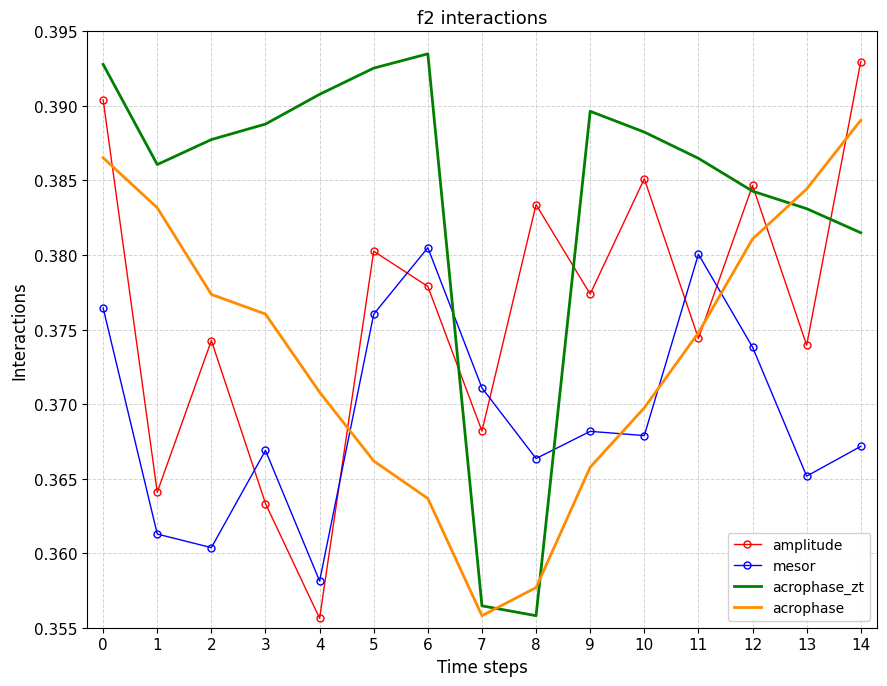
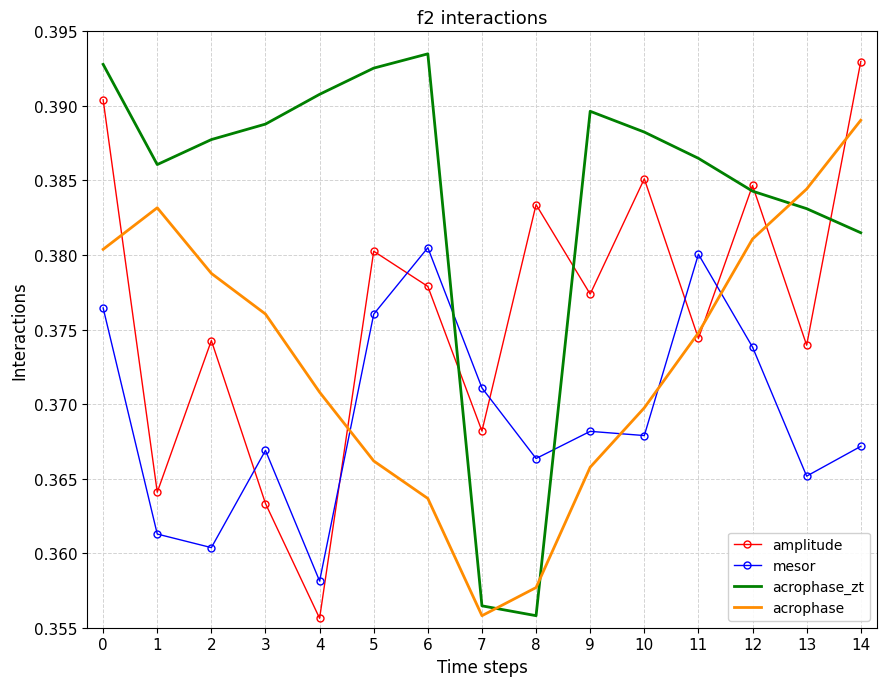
  {
    "amplitude": {
      "0": 0.3904,
      "1": 0.3641,
      "2": 0.3743,
      "3": 0.3633,
      "4": 0.3556,
      "5": 0.3803,
      "6": 0.3779,
      "7": 0.3682,
      "8": 0.3834,
      "9": 0.3774,
      "10": 0.3851,
      "11": 0.3744,
      "12": 0.3847,
      "13": 0.3739,
      "14": 0.3930
    },
    "mesor": {
      "0": 0.3764,
      "1": 0.3613,
      "2": 0.3604,
      "3": 0.3669,
      "4": 0.3581,
      "5": 0.3760,
      "6": 0.3805,
      "7": 0.3711,
      "8": 0.3663,
      "9": 0.3682,
      "10": 0.3679,
      "11": 0.3801,
      "12": 0.3738,
      "13": 0.3652,
      "14": 0.3672
    },
    "acrophase_zt": {
      "0": 0.3928,
      "1": 0.3861,
      "2": 0.3877,
      "3": 0.3888,
      "4": 0.3908,
      "5": 0.3925,
      "6": 0.3935,
      "7": 0.3565,
      "8": 0.3558,
      "9": 0.3896,
      "10": 0.3882,
      "11": 0.3865,
      "12": 0.3843,
      "13": 0.3831,
      "14": 0.3815
    },
    "acrophase": {
-     "0": 0.3865,
+     "0": 0.3804,
      "1": 0.3832,
-     "2": 0.3774,
+     "2": 0.3788,
      "3": 0.3760,
      "4": 0.3708,
      "5": 0.3662,
      "6": 0.3637,
      "7": 0.3558,
      "8": 0.3577,
      "9": 0.3658,
      "10": 0.3697,
      "11": 0.3748,
      "12": 0.3811,
      "13": 0.3844,
      "14": 0.3890
    }
  }
